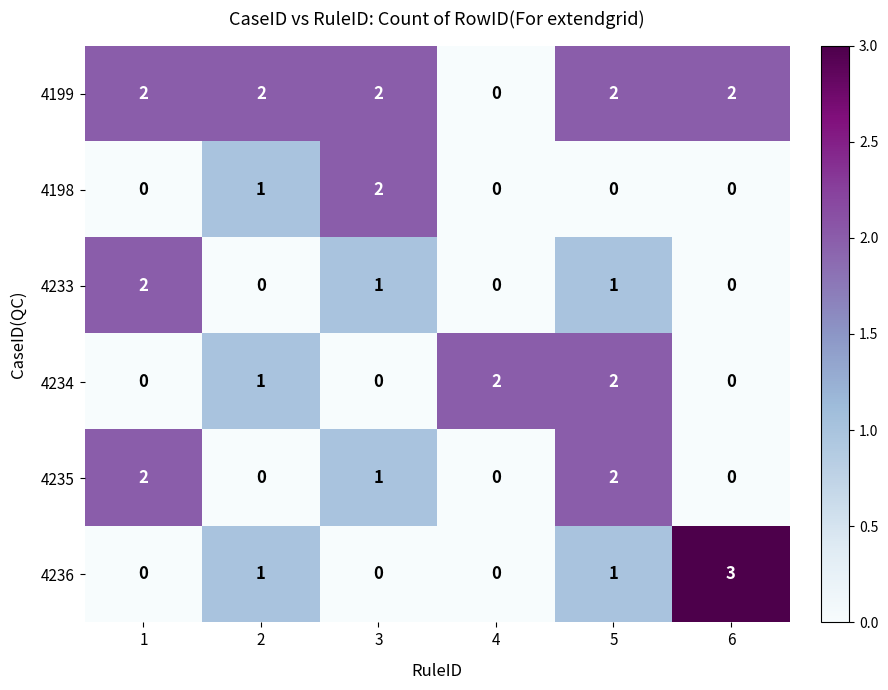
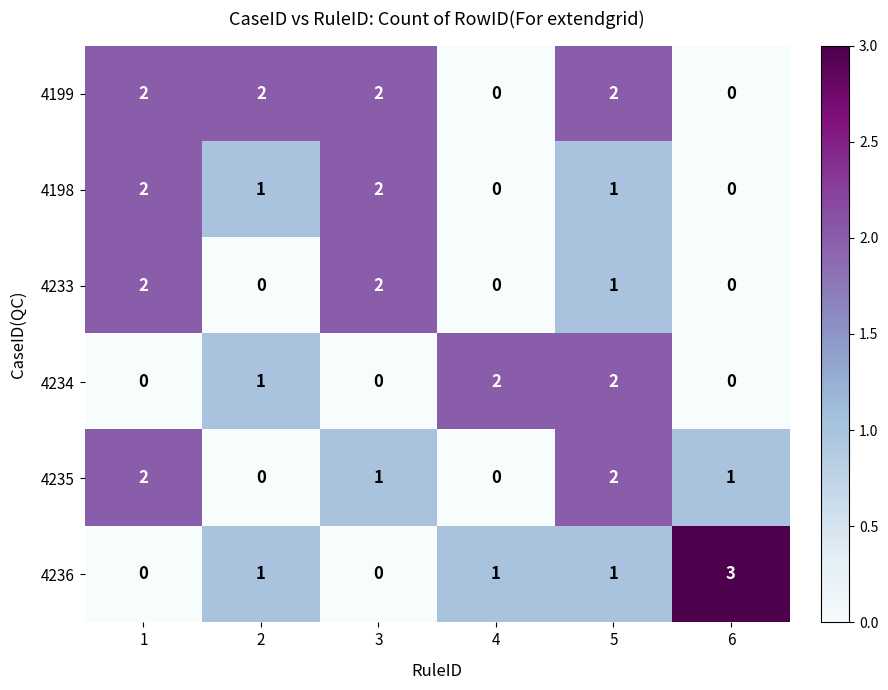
  {
    "4199": {
      "1": 2,
      "2": 2,
      "3": 2,
      "4": 0,
      "5": 2,
-     "6": 2
+     "6": 0
    },
    "4198": {
-     "1": 0,
+     "1": 2,
      "2": 1,
      "3": 2,
      "4": 0,
-     "5": 0,
+     "5": 1,
      "6": 0
    },
    "4233": {
      "1": 2,
      "2": 0,
-     "3": 1,
+     "3": 2,
      "4": 0,
      "5": 1,
      "6": 0
    },
    "4234": {
      "1": 0,
      "2": 1,
      "3": 0,
      "4": 2,
      "5": 2,
      "6": 0
    },
    "4235": {
      "1": 2,
      "2": 0,
      "3": 1,
      "4": 0,
      "5": 2,
-     "6": 0
+     "6": 1
    },
    "4236": {
      "1": 0,
      "2": 1,
      "3": 0,
-     "4": 0,
+     "4": 1,
      "5": 1,
      "6": 3
    }
  }
